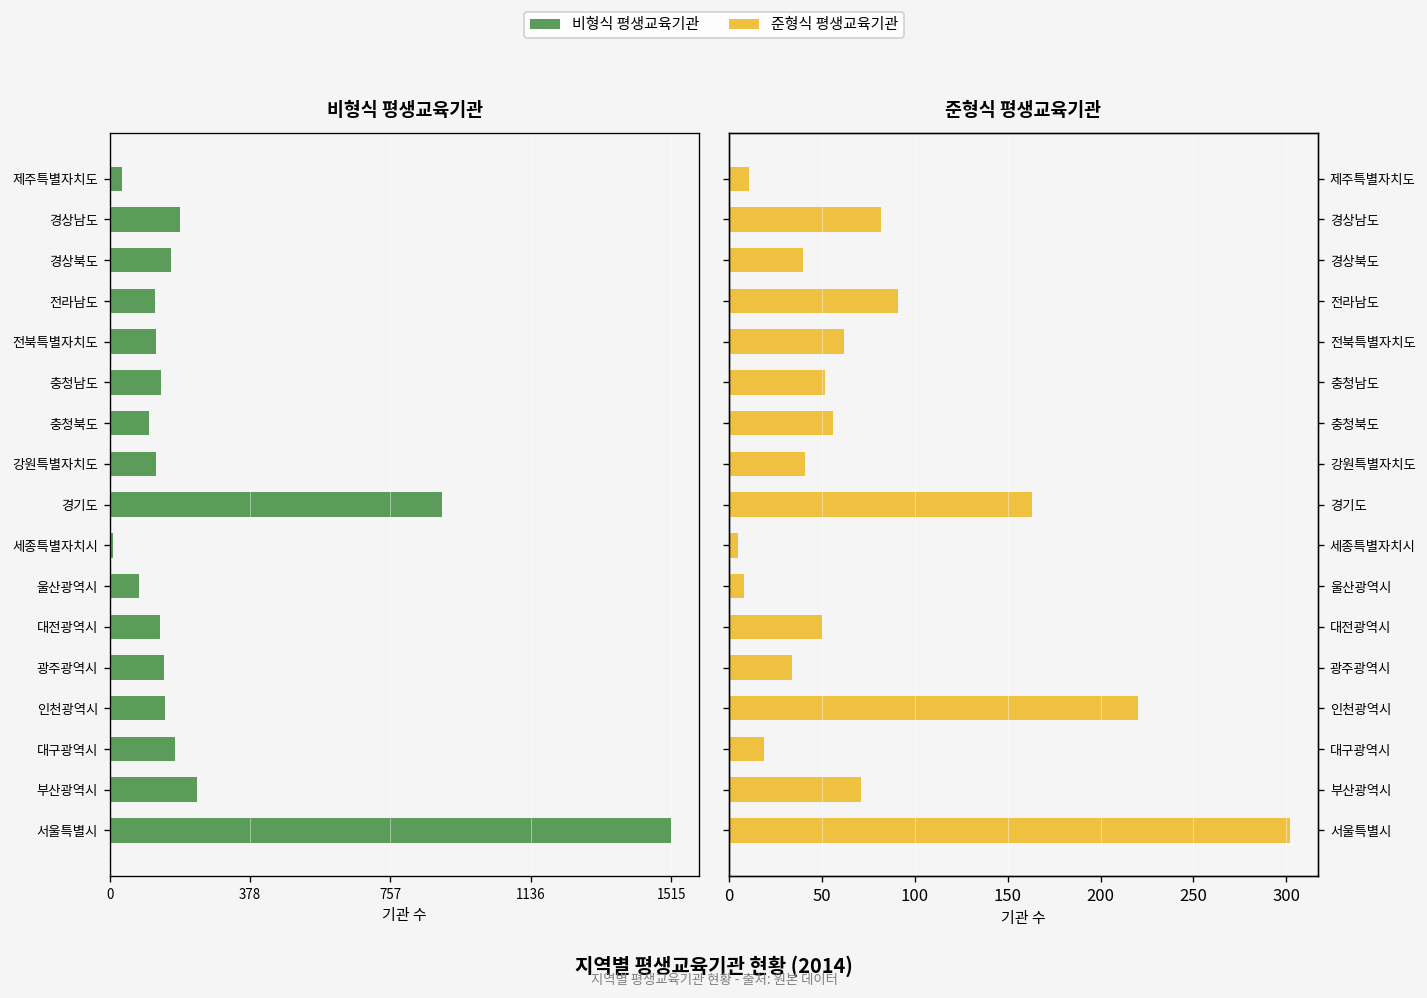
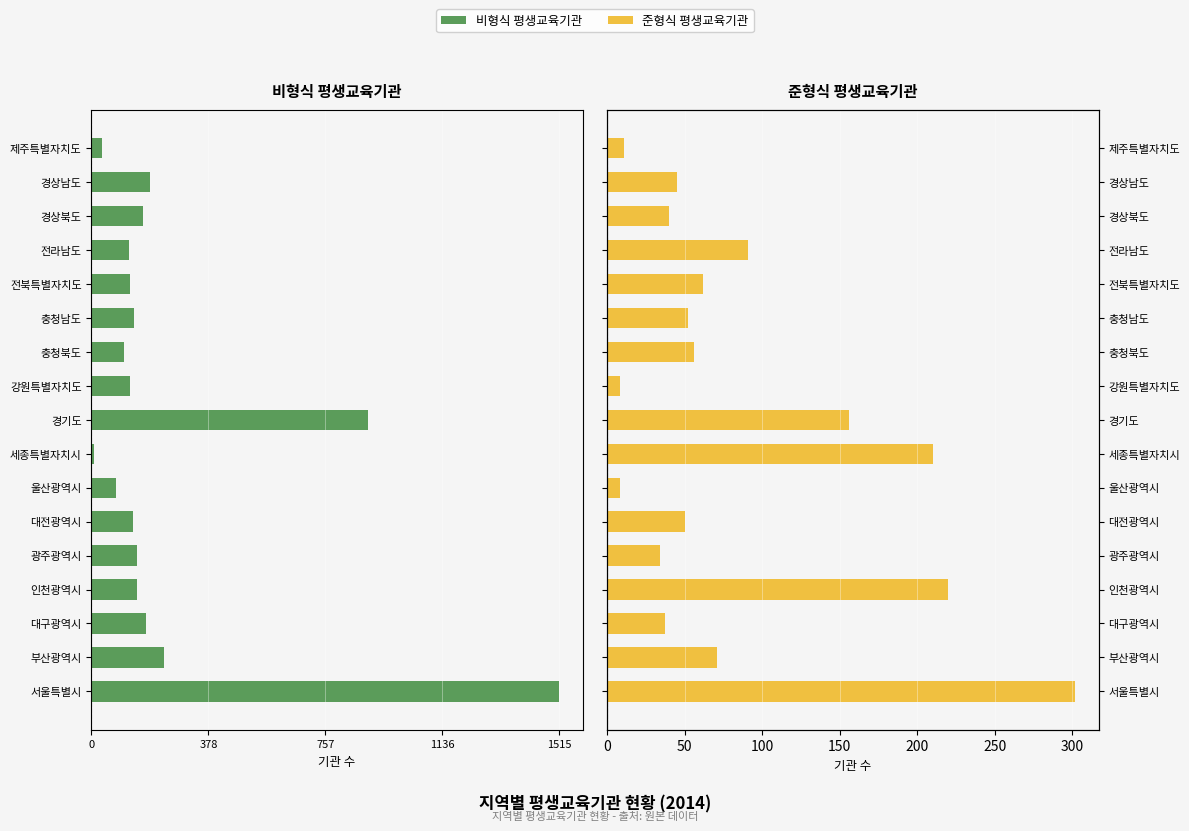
  {
    "준형식 평생교육기관": {
      "제주특별자치도": 11,
-     "경상남도": 82,
+     "경상남도": 45,
      "경상북도": 40,
      "전라남도": 91,
      "전북특별자치도": 62,
      "충청남도": 52,
      "충청북도": 56,
-     "강원특별자치도": 41,
-     "경기도": 163,
-     "세종특별자치시": 5,
+     "강원특별자치도": 8,
+     "경기도": 156,
+     "세종특별자치시": 210,
      "울산광역시": 8,
      "대전광역시": 50,
      "광주광역시": 34,
      "인천광역시": 220,
-     "대구광역시": 19,
+     "대구광역시": 37,
      "부산광역시": 71,
      "서울특별시": 302
    }
  }
